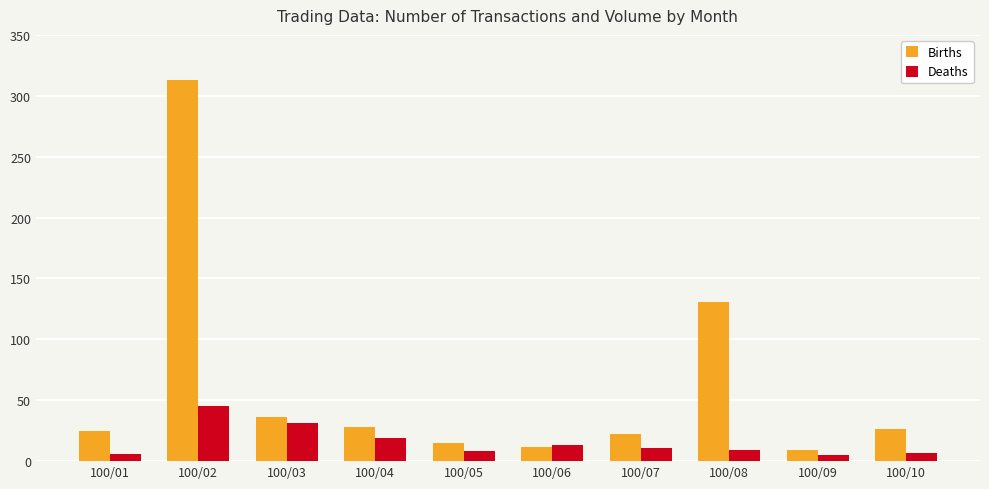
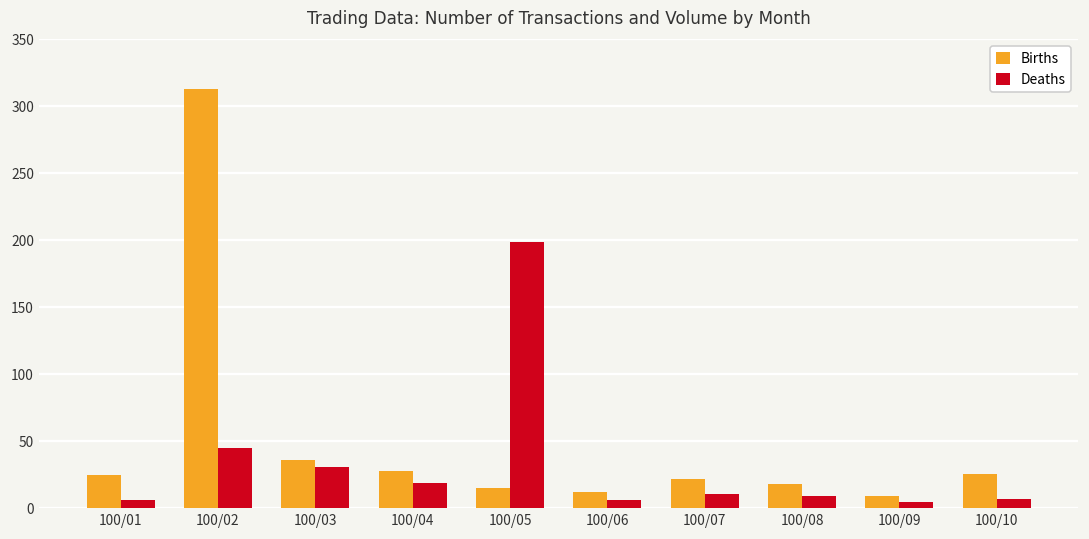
  {
    "Births": {
      "100/01": 25,
      "100/02": 313,
      "100/03": 36,
      "100/04": 28,
      "100/05": 15,
      "100/06": 12,
      "100/07": 22,
-     "100/08": 131,
+     "100/08": 18,
      "100/09": 9,
      "100/10": 26
    },
    "Deaths": {
      "100/01": 6,
      "100/02": 45,
      "100/03": 31,
      "100/04": 19,
-     "100/05": 8,
-     "100/06": 13,
+     "100/05": 199,
+     "100/06": 6,
      "100/07": 11,
      "100/08": 9,
      "100/09": 5,
      "100/10": 7
    }
  }
